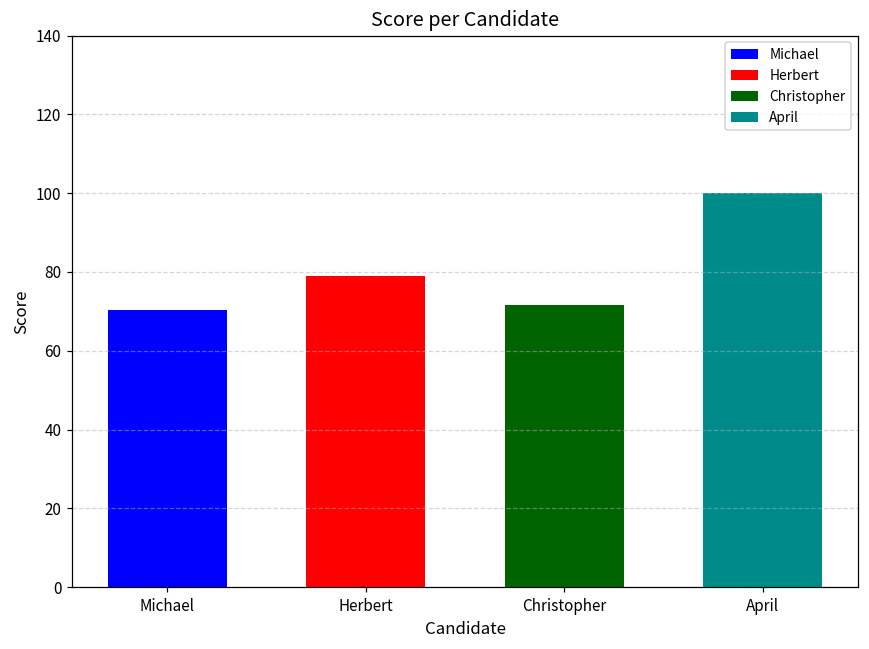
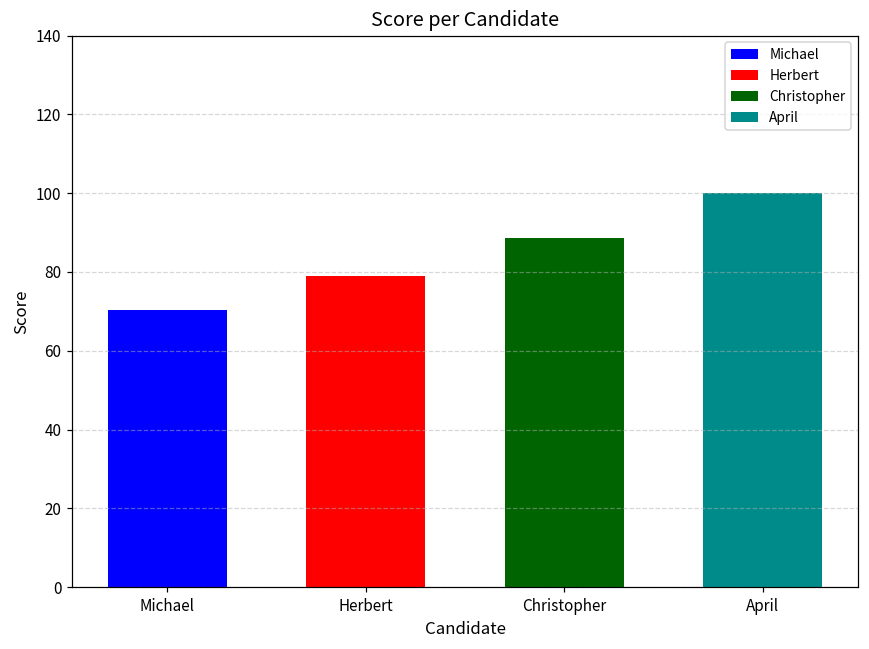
  {
    "Michael": 70,
    "Herbert": 79,
-   "Christopher": 72,
+   "Christopher": 89,
    "April": 100
  }
